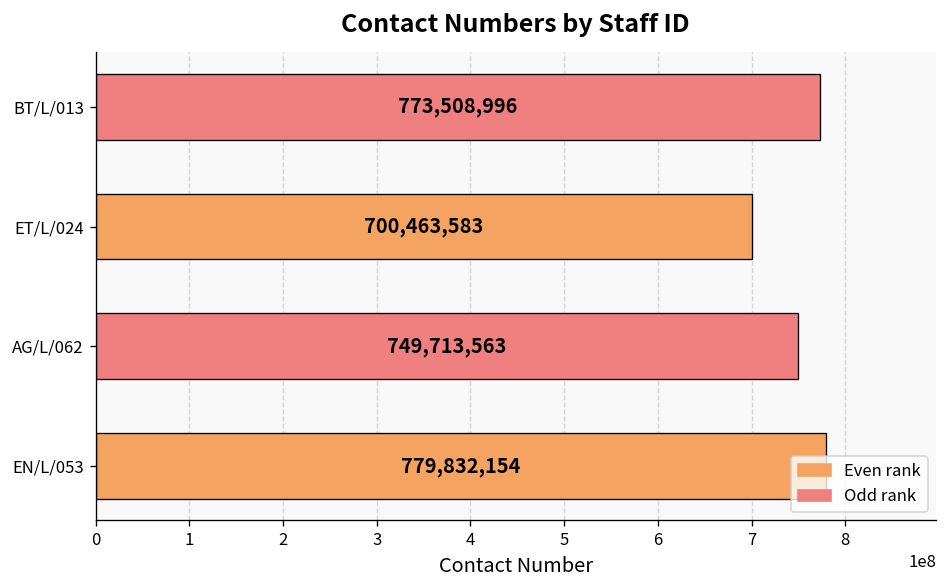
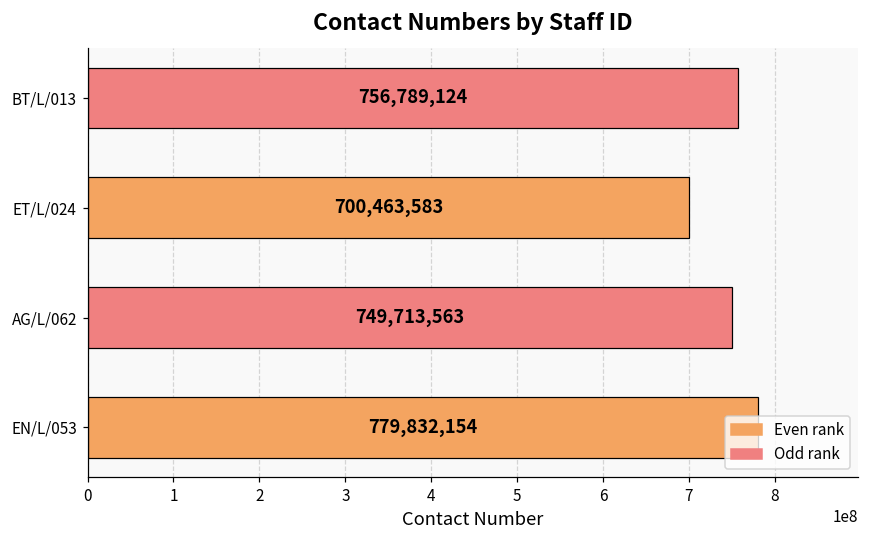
  {
-   "BT/L/013": "773,508,996",
+   "BT/L/013": "756,789,124",
    "ET/L/024": "700,463,583",
    "AG/L/062": "749,713,563"
  }
